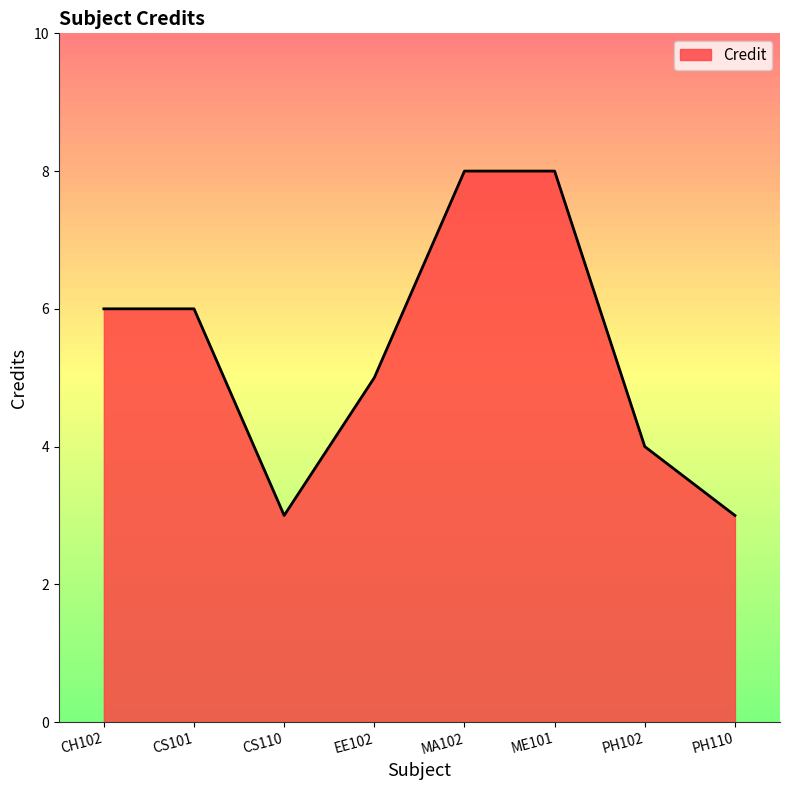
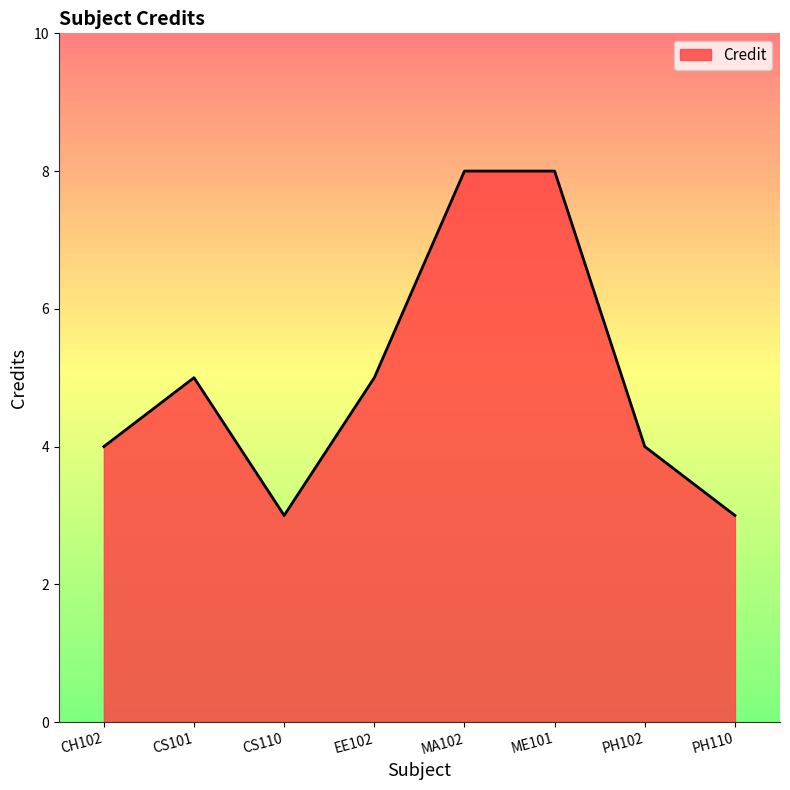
  {
-   "CH102": 6,
-   "CS101": 6,
+   "CH102": 4,
+   "CS101": 5,
    "CS110": 3,
    "EE102": 5,
    "MA102": 8,
    "ME101": 8,
    "PH102": 4,
    "PH110": 3
  }
